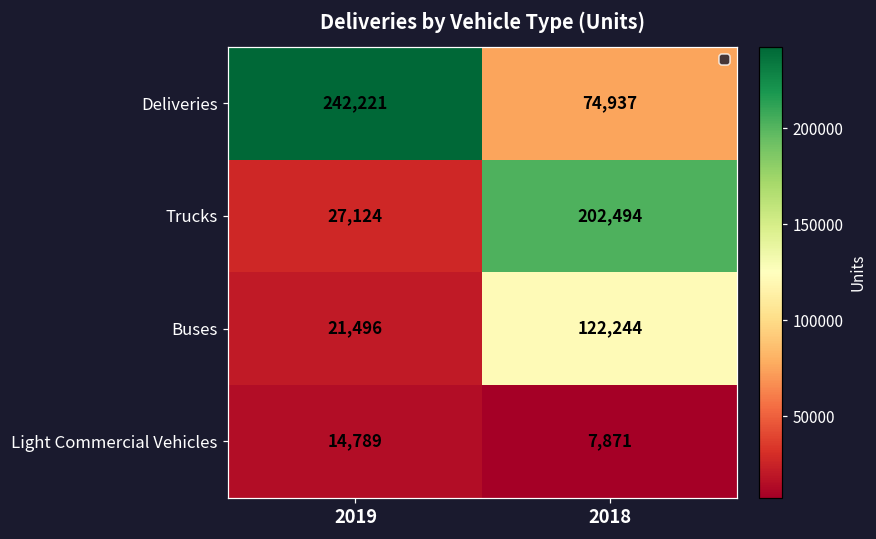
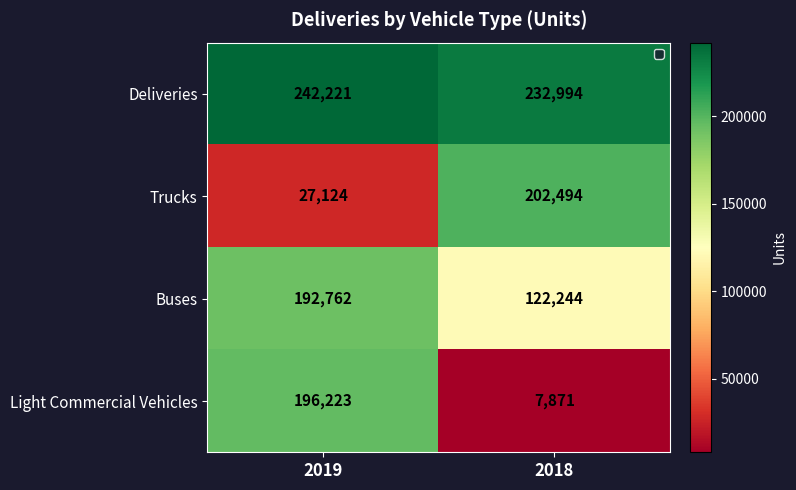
  {
    "Deliveries": {
      "2019": "242,221",
-     "2018": "74,937"
+     "2018": "232,994"
    },
    "Trucks": {
      "2019": "27,124",
      "2018": "202,494"
    },
    "Buses": {
-     "2019": "21,496",
+     "2019": "192,762",
      "2018": "122,244"
    },
    "Light Commercial Vehicles": {
-     "2019": "14,789",
+     "2019": "196,223",
      "2018": "7,871"
    }
  }
